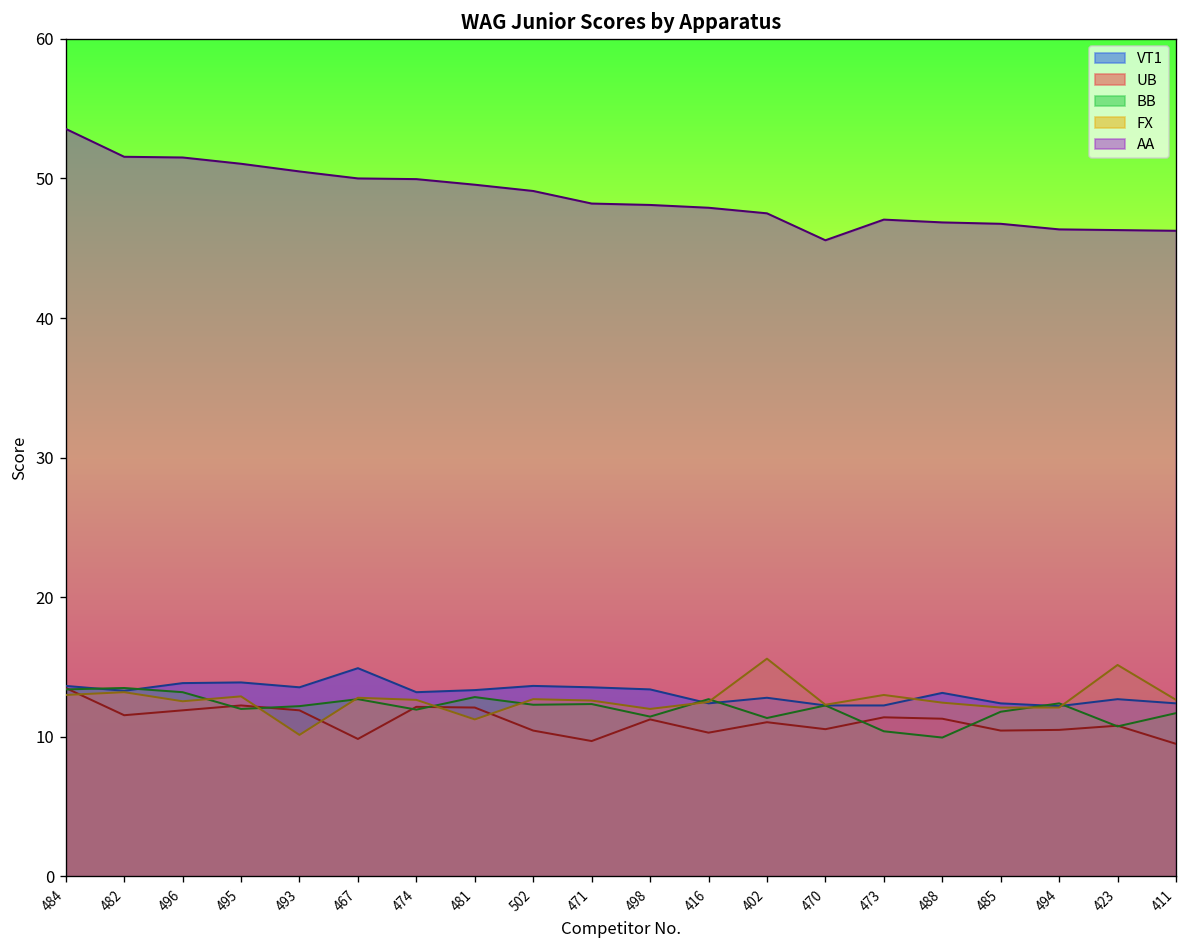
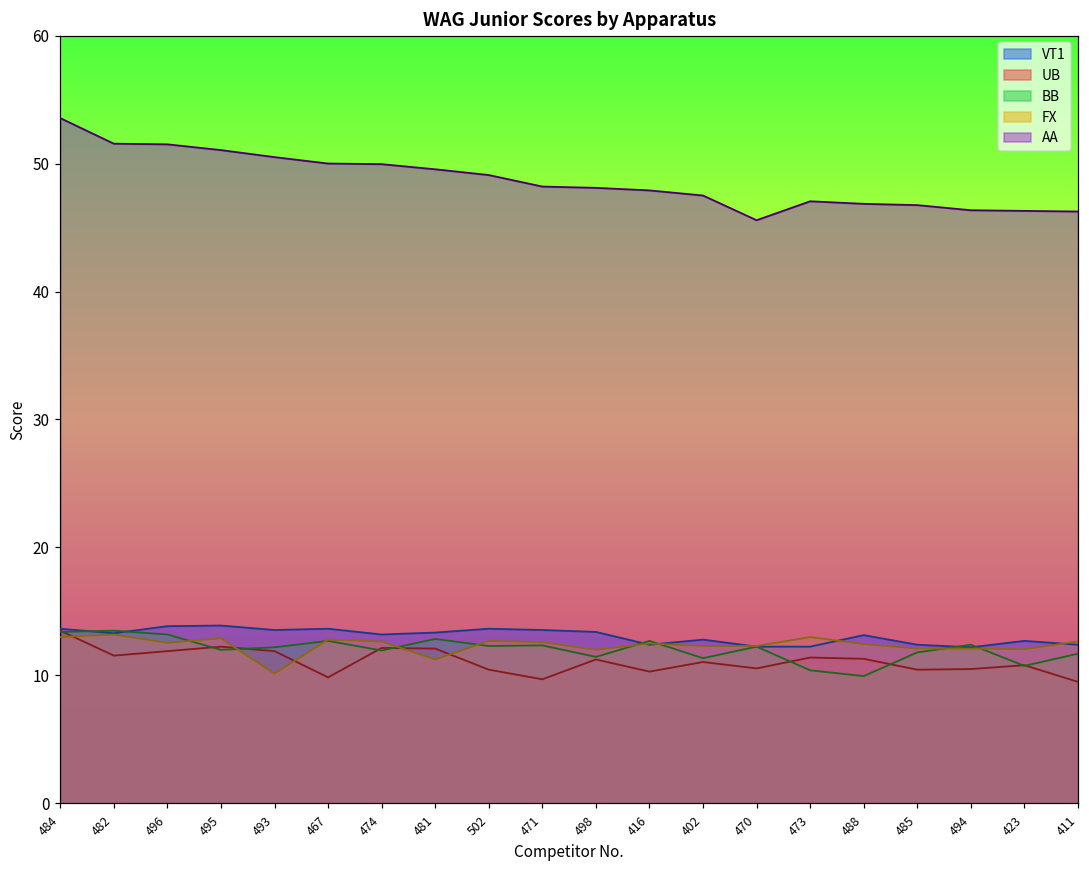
  {
    "VT1": {
      "496": 13.9,
      "495": 13.9,
      "493": 13.6,
-     "467": 14.9,
+     "467": 13.7,
      "474": 13.2,
      "481": 13.4,
      "502": 13.7,
      "471": 13.6,
      "498": 13.4,
      "402": 12.8,
      "473": 12.3,
      "488": 13.2,
      "485": 12.4,
      "423": 12.7,
      "411": 12.4
    },
    "UB": {
      "482": 11.6,
      "496": 11.9,
      "495": 12.3,
      "493": 11.9,
      "467": 9.9,
      "481": 12.1,
      "502": 10.5,
      "471": 9.7,
      "416": 10.3,
      "402": 11.1,
      "470": 10.6,
      "473": 11.4,
      "488": 11.3,
      "485": 10.5,
      "494": 10.5,
      "411": 9.5
    },
    "BB": {
      "496": 13.2,
      "495": 12.0,
      "493": 12.2,
      "481": 12.9,
      "502": 12.3,
      "471": 12.4,
      "402": 11.4,
      "473": 10.4,
      "488": 10.0,
      "485": 11.8,
      "411": 11.7
    },
    "FX": {
      "484": 13.0,
      "496": 12.6,
      "495": 12.9,
      "493": 10.1,
      "474": 12.7,
      "481": 11.3,
      "502": 12.7,
      "471": 12.6,
      "498": 12.0,
-     "402": 15.6,
+     "402": 12.3,
      "473": 13.0,
      "488": 12.5,
      "485": 12.1,
-     "423": 15.2,
+     "423": 12.1,
      "411": 12.7
    },
    "AA": {
      "484": 53.6,
      "482": 51.6,
      "496": 51.5,
      "495": 51.1,
      "493": 50.5,
      "467": 50.0,
      "474": 50.0,
      "481": 49.6,
      "502": 49.1,
      "471": 48.2,
      "498": 48.1,
      "416": 47.9,
      "402": 47.5,
      "470": 45.6,
      "473": 47.1,
      "488": 46.9,
      "485": 46.8,
      "494": 46.4,
      "423": 46.3,
      "411": 46.3
    }
  }
